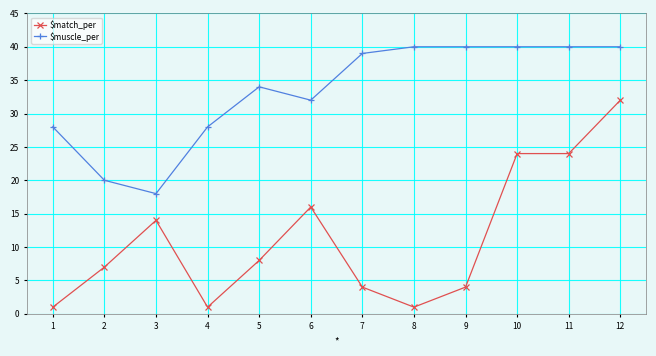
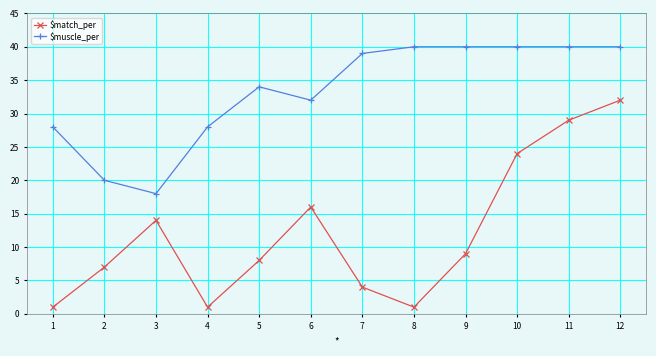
  {
    "$match_per": {
      "1": 1,
      "2": 7,
      "3": 14,
      "4": 1,
      "5": 8,
      "6": 16,
      "7": 4,
      "8": 1,
-     "9": 4,
+     "9": 9,
      "10": 24,
-     "11": 24,
+     "11": 29,
      "12": 32
    },
    "$muscle_per": {
      "1": 28,
      "2": 20,
      "3": 18,
      "4": 28,
      "5": 34,
      "6": 32,
      "7": 39,
      "8": 40,
      "9": 40,
      "10": 40,
      "11": 40,
      "12": 40
    }
  }
